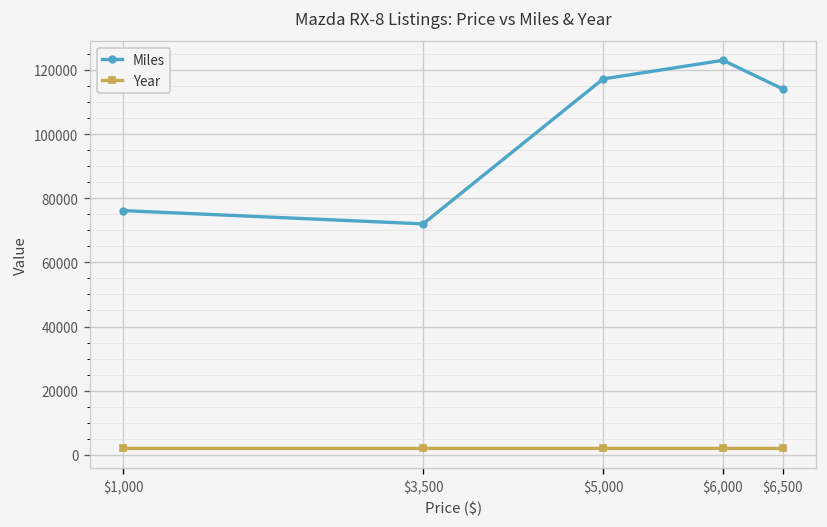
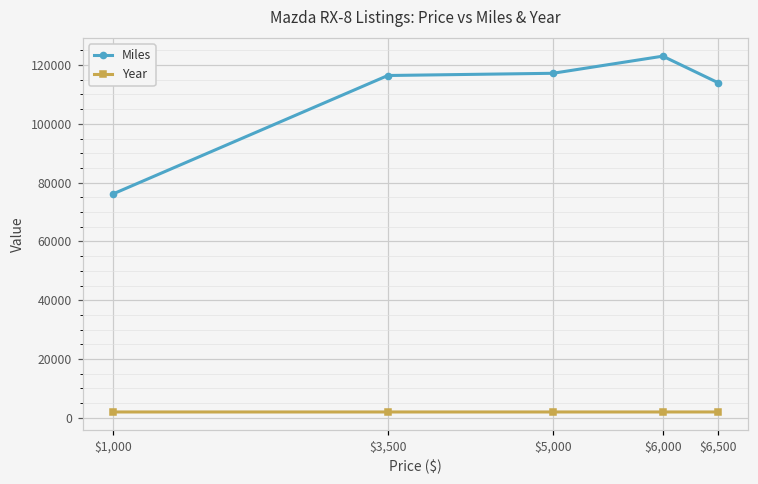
  {
    "Miles": {
      "$1,000": 76000,
-     "$3,500": 72000,
+     "$3,500": 116000,
      "$5,000": 117000,
      "$6,000": 123000,
      "$6,500": 114000
    },
    "Year": {
      "$1,000": 2000,
      "$3,500": 2000,
      "$5,000": 2000,
      "$6,000": 2000,
      "$6,500": 2000
    }
  }
